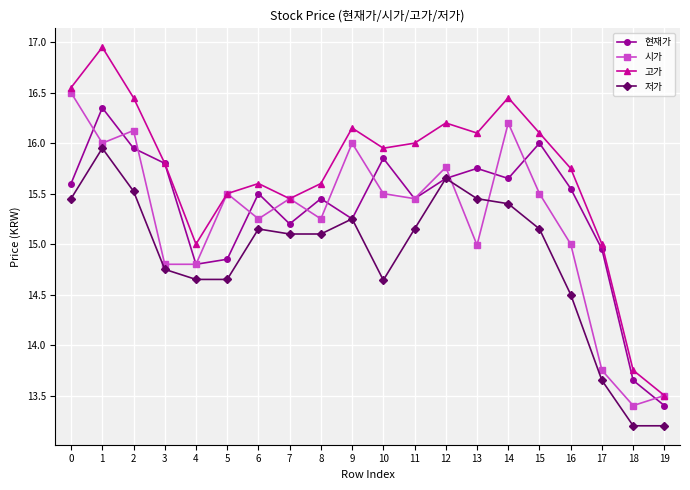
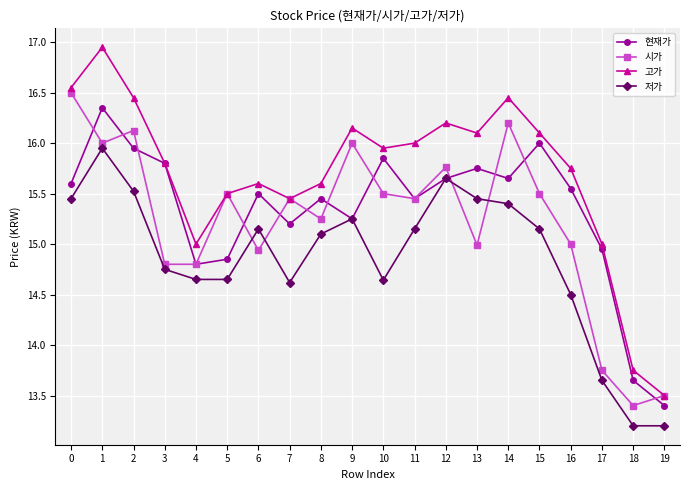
  {
    "시가": {
      "0": 16.50,
      "1": 16.00,
      "2": 16.13,
      "3": 14.80,
-     "6": 15.25,
+     "6": 14.94,
      "8": 15.25,
      "9": 16.00,
      "10": 15.50,
      "12": 15.76,
      "13": 14.99,
      "14": 16.20,
      "15": 15.50,
      "16": 15.00,
      "17": 13.75,
      "18": 13.40
    },
    "저가": {
      "0": 15.45,
      "1": 15.95,
      "2": 15.52,
      "3": 14.75,
      "4": 14.65,
      "5": 14.65,
      "6": 15.15,
-     "7": 15.10,
+     "7": 14.62,
      "8": 15.10,
      "10": 14.64,
      "11": 15.15,
      "13": 15.45,
      "14": 15.40,
      "15": 15.15,
      "16": 14.50,
      "17": 13.65,
      "18": 13.20,
      "19": 13.20
    }
  }
